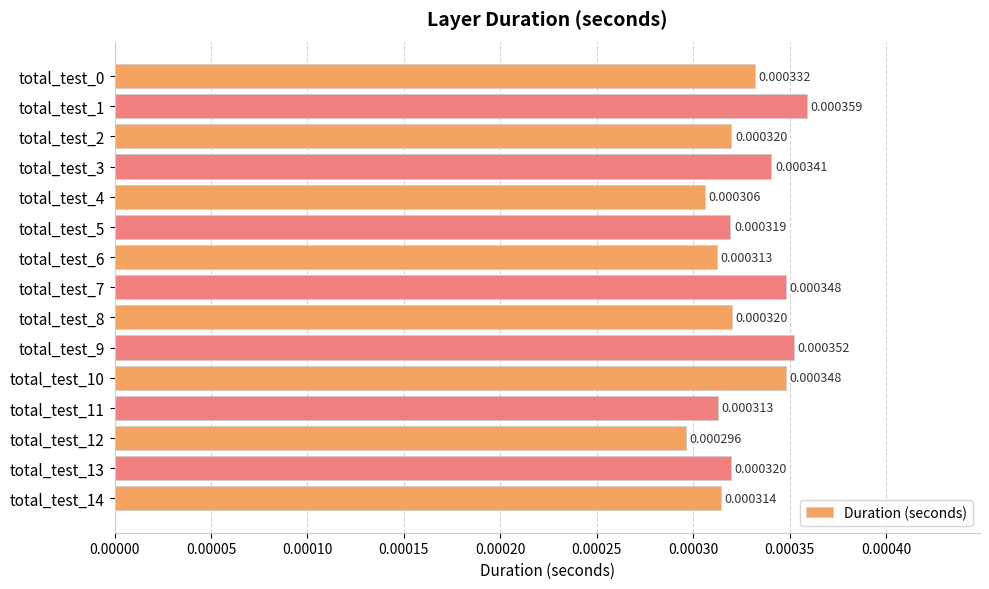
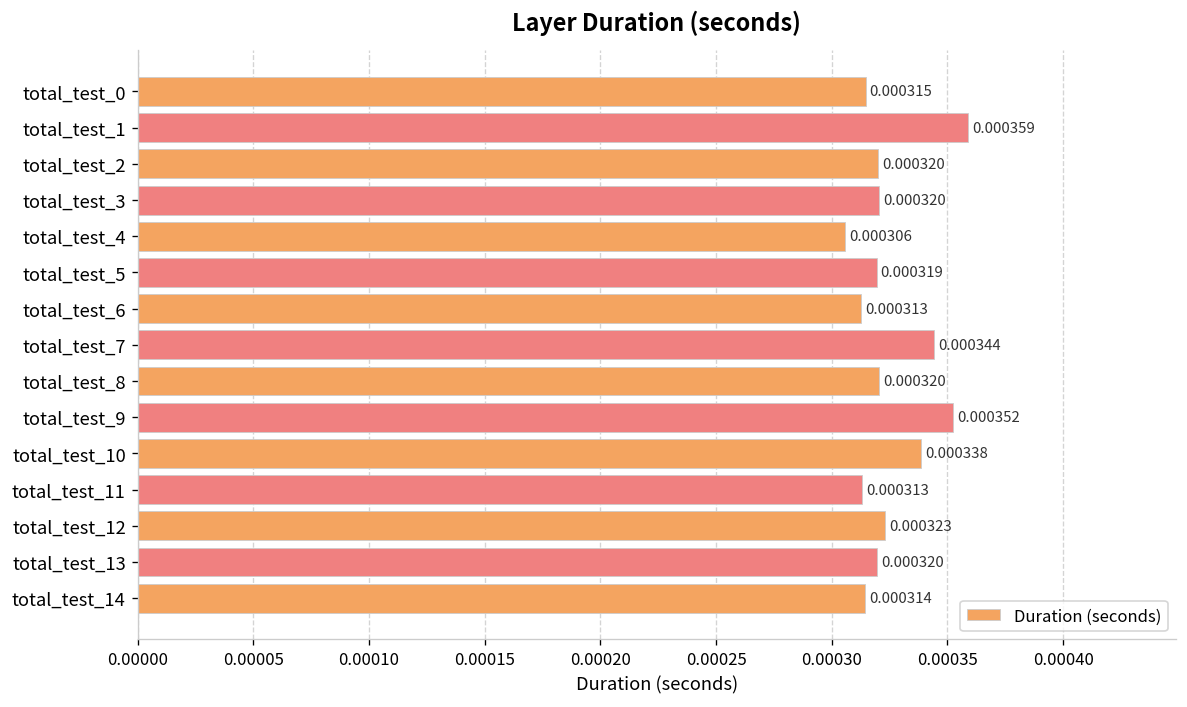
  {
-   "total_test_0": 0.000332,
+   "total_test_0": 0.000315,
    "total_test_1": 0.000359,
    "total_test_2": 0.000320,
-   "total_test_3": 0.000341,
+   "total_test_3": 0.000320,
    "total_test_4": 0.000306,
    "total_test_5": 0.000319,
    "total_test_6": 0.000313,
-   "total_test_7": 0.000348,
+   "total_test_7": 0.000344,
    "total_test_8": 0.000320,
    "total_test_9": 0.000352,
-   "total_test_10": 0.000348,
+   "total_test_10": 0.000338,
    "total_test_11": 0.000313,
-   "total_test_12": 0.000296,
+   "total_test_12": 0.000323,
    "total_test_13": 0.000320,
    "total_test_14": 0.000314
  }
